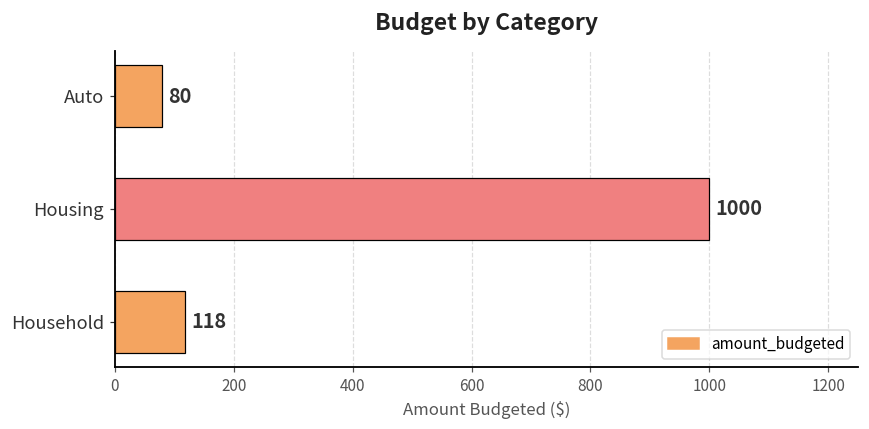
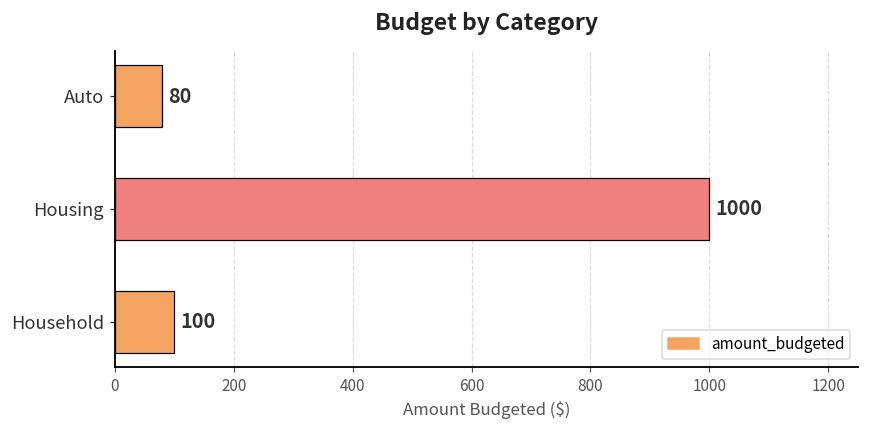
  {
    "Auto": 80,
    "Housing": 1000,
-   "Household": 118
+   "Household": 100
  }
